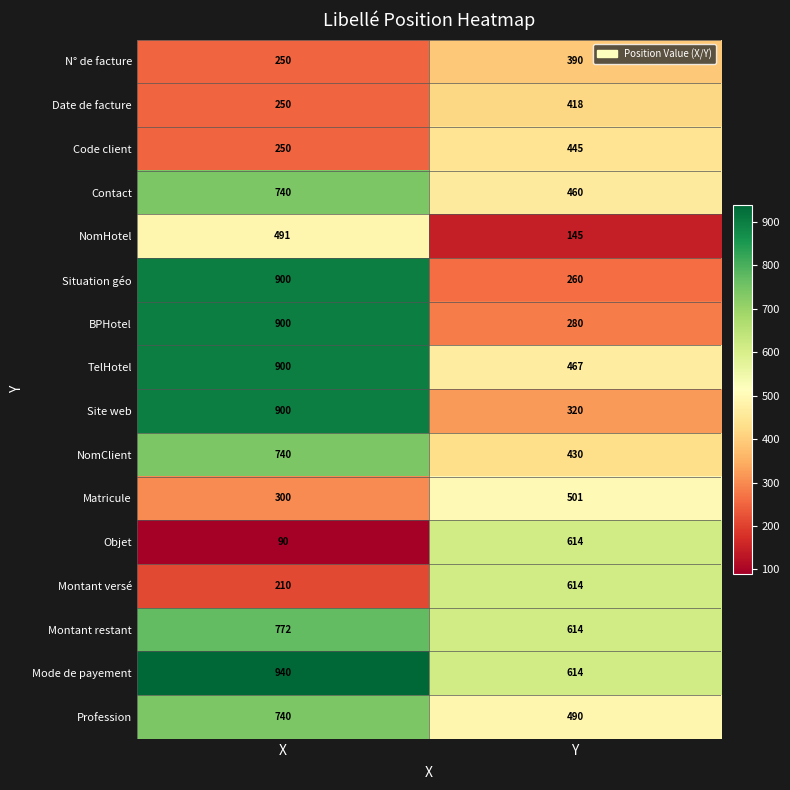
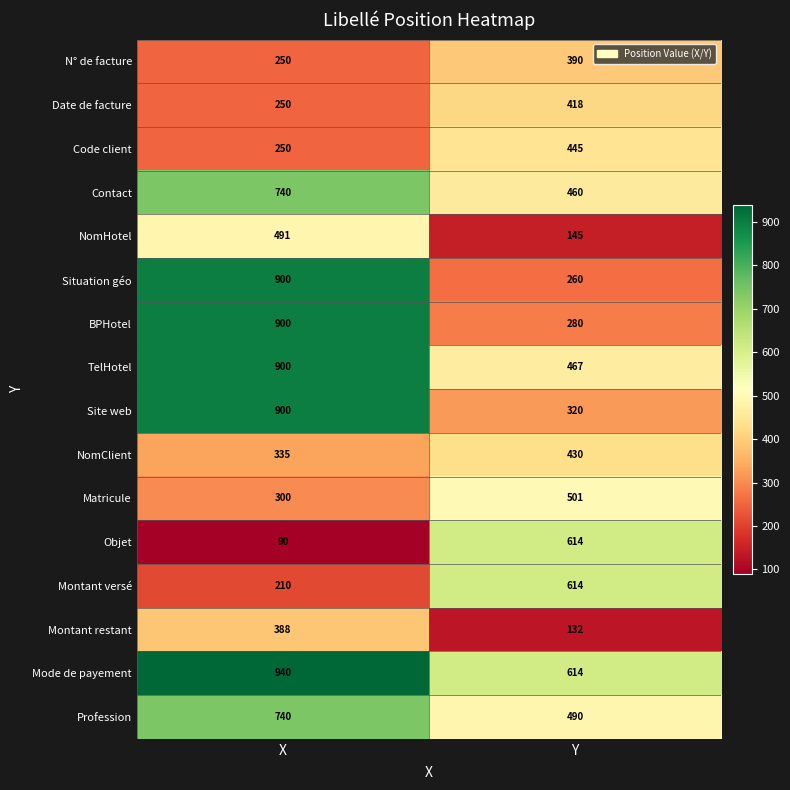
  {
    "N° de facture": {
      "X": 250,
      "Y": 390
    },
    "Date de facture": {
      "X": 250,
      "Y": 418
    },
    "Code client": {
      "X": 250,
      "Y": 445
    },
    "Contact": {
      "X": 740,
      "Y": 460
    },
    "NomHotel": {
      "X": 491,
      "Y": 145
    },
    "Situation géo": {
      "X": 900,
      "Y": 260
    },
    "BPHotel": {
      "X": 900,
      "Y": 280
    },
    "TelHotel": {
      "X": 900,
      "Y": 467
    },
    "Site web": {
      "X": 900,
      "Y": 320
    },
    "NomClient": {
-     "X": 740,
+     "X": 335,
      "Y": 430
    },
    "Matricule": {
      "X": 300,
      "Y": 501
    },
    "Objet": {
      "X": 90,
      "Y": 614
    },
    "Montant versé": {
      "X": 210,
      "Y": 614
    },
    "Montant restant": {
-     "X": 772,
-     "Y": 614
+     "X": 388,
+     "Y": 132
    },
    "Mode de payement": {
      "X": 940,
      "Y": 614
    },
    "Profession": {
      "X": 740,
      "Y": 490
    }
  }
